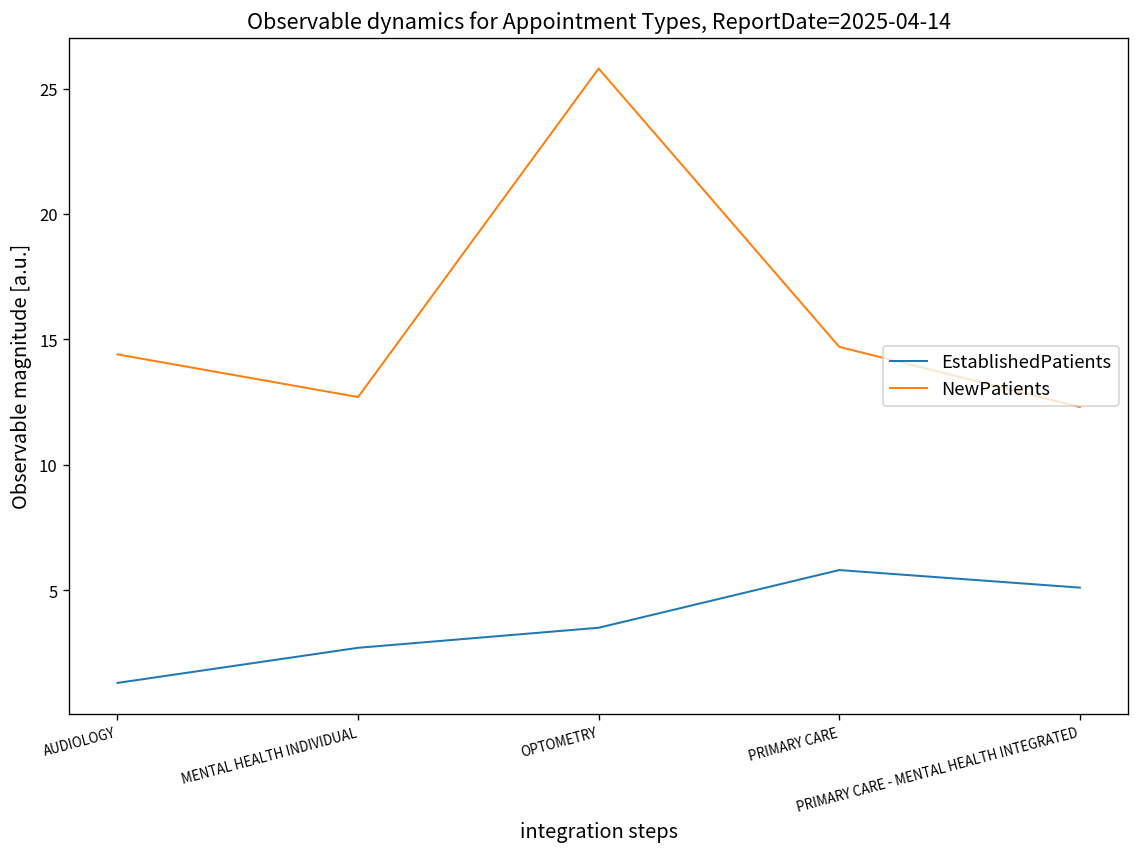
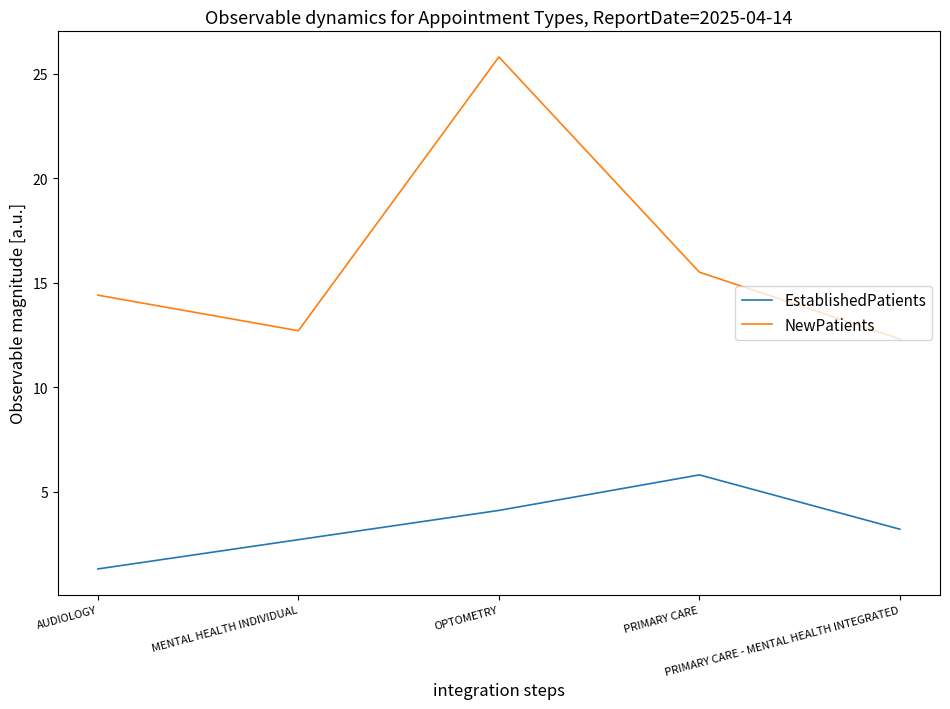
  {
    "EstablishedPatients": {
      "AUDIOLOGY": 1.3,
      "MENTAL HEALTH INDIVIDUAL": 2.7,
-     "OPTOMETRY": 3.5,
+     "OPTOMETRY": 4.1,
      "PRIMARY CARE": 5.8,
-     "PRIMARY CARE - MENTAL HEALTH INTEGRATED": 5.1
+     "PRIMARY CARE - MENTAL HEALTH INTEGRATED": 3.2
    },
    "NewPatients": {
      "AUDIOLOGY": 14.4,
      "MENTAL HEALTH INDIVIDUAL": 12.7,
      "OPTOMETRY": 25.8,
-     "PRIMARY CARE": 14.7
+     "PRIMARY CARE": 15.5
    }
  }
